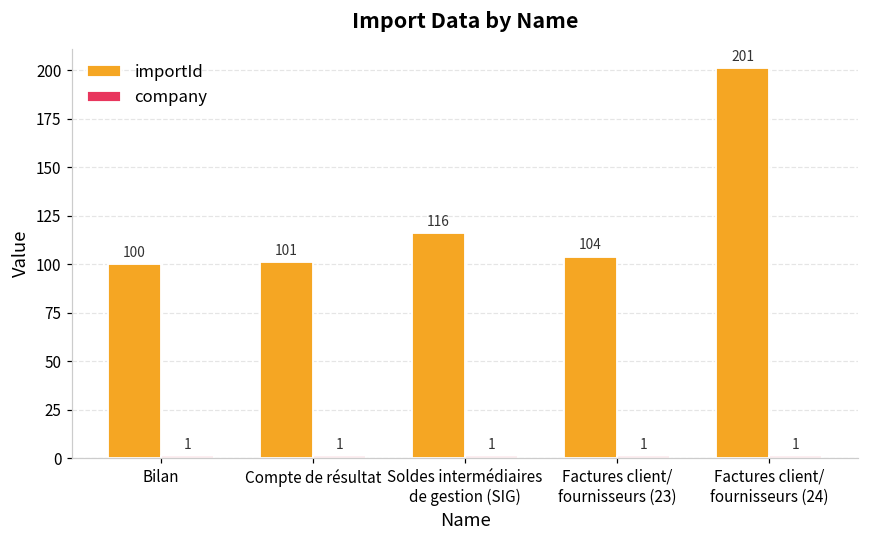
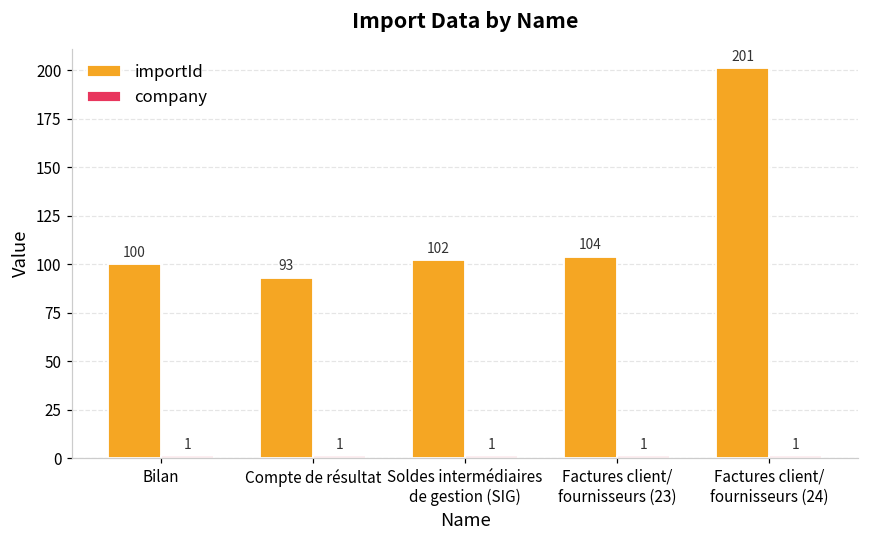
  {
    "importId": {
      "Bilan": 100,
-     "Compte de résultat": 101,
-     "Soldes intermédiaires de gestion (SIG)": 116,
+     "Compte de résultat": 93,
+     "Soldes intermédiaires de gestion (SIG)": 102,
      "Factures client/ fournisseurs (23)": 104,
      "Factures client/ fournisseurs (24)": 201
    },
    "company": {
      "Bilan": 1,
      "Compte de résultat": 1,
      "Soldes intermédiaires de gestion (SIG)": 1,
      "Factures client/ fournisseurs (23)": 1,
      "Factures client/ fournisseurs (24)": 1
    }
  }
